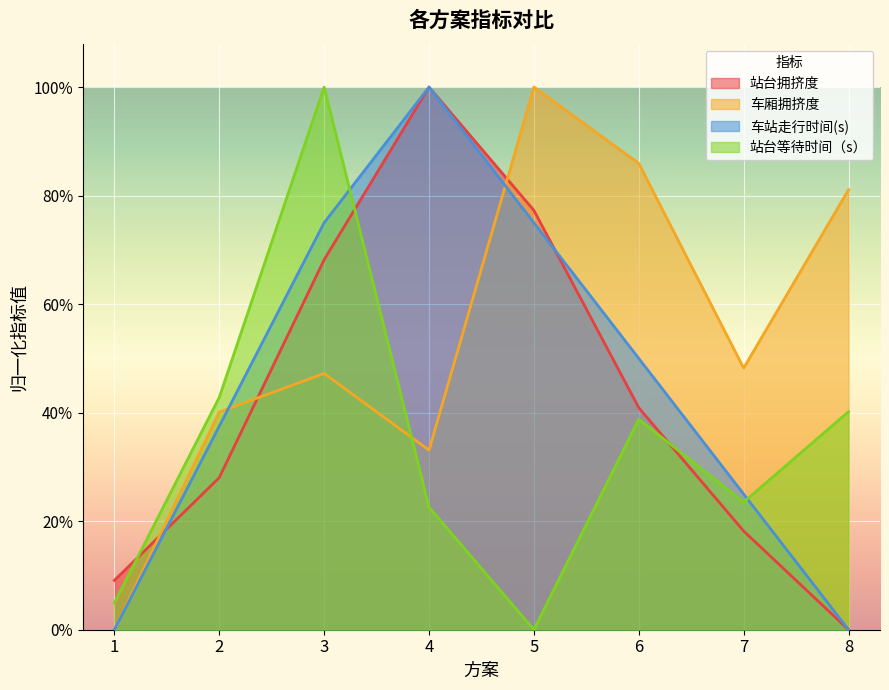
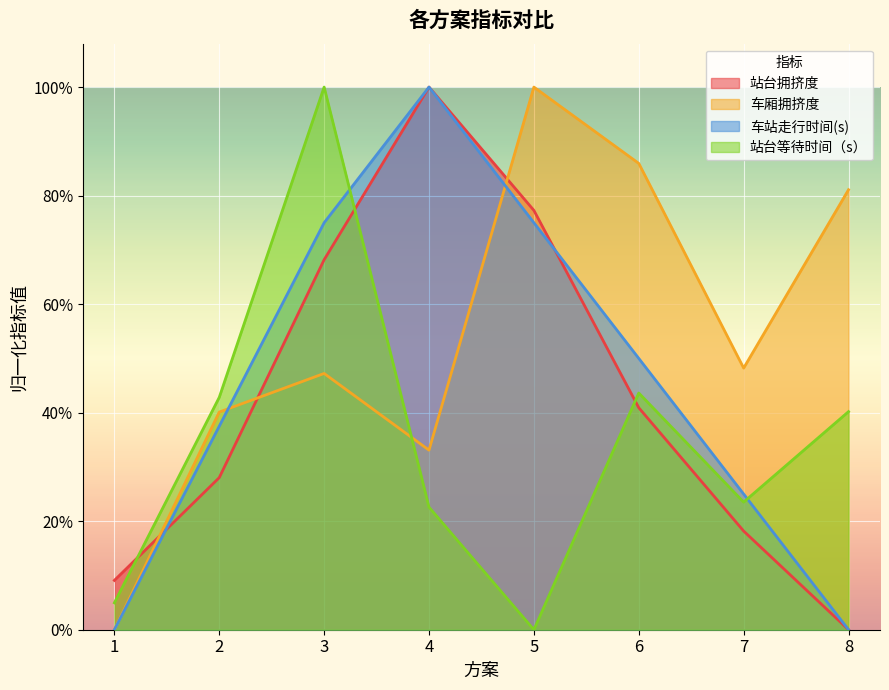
  {
    "站台拥挤度": {
      "1": "9%",
      "2": "28%",
      "3": "68%",
      "5": "77%",
      "6": "41%",
      "7": "18%"
    },
    "车厢拥挤度": {
      "2": "40%",
      "3": "47%",
      "4": "33%",
      "5": "100%",
      "6": "86%",
      "7": "48%",
      "8": "81%"
    },
    "车站走行时间(s)": {
      "2": "38%",
      "3": "75%",
      "5": "75%",
      "6": "50%",
      "7": "25%"
    },
    "站台等待时间（s）": {
      "1": "5%",
      "2": "43%",
      "3": "100%",
      "4": "23%",
      "5": "0%",
-     "6": "39%",
+     "6": "44%",
      "7": "24%",
      "8": "40%"
    }
  }
